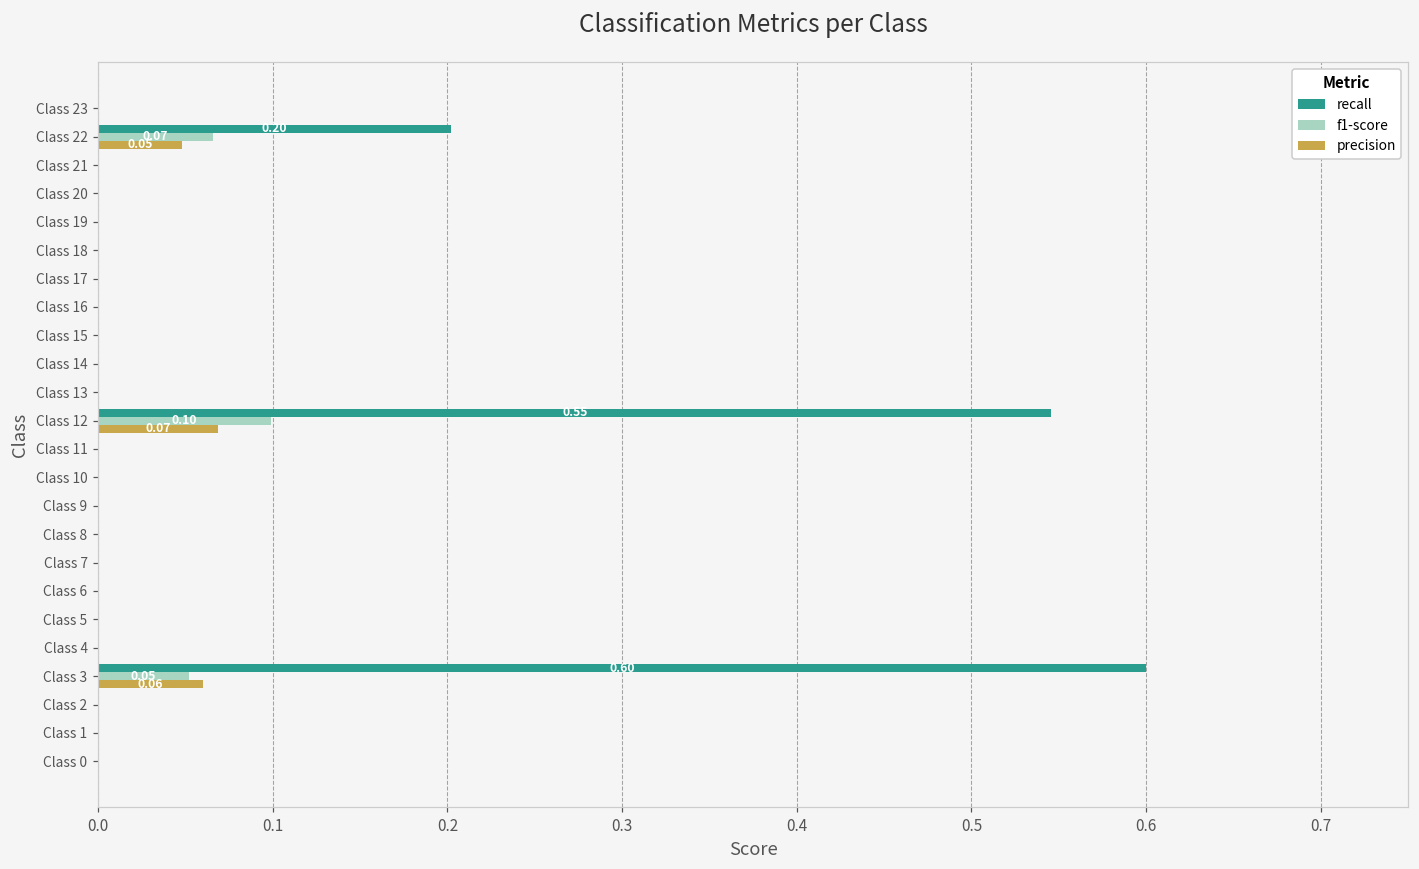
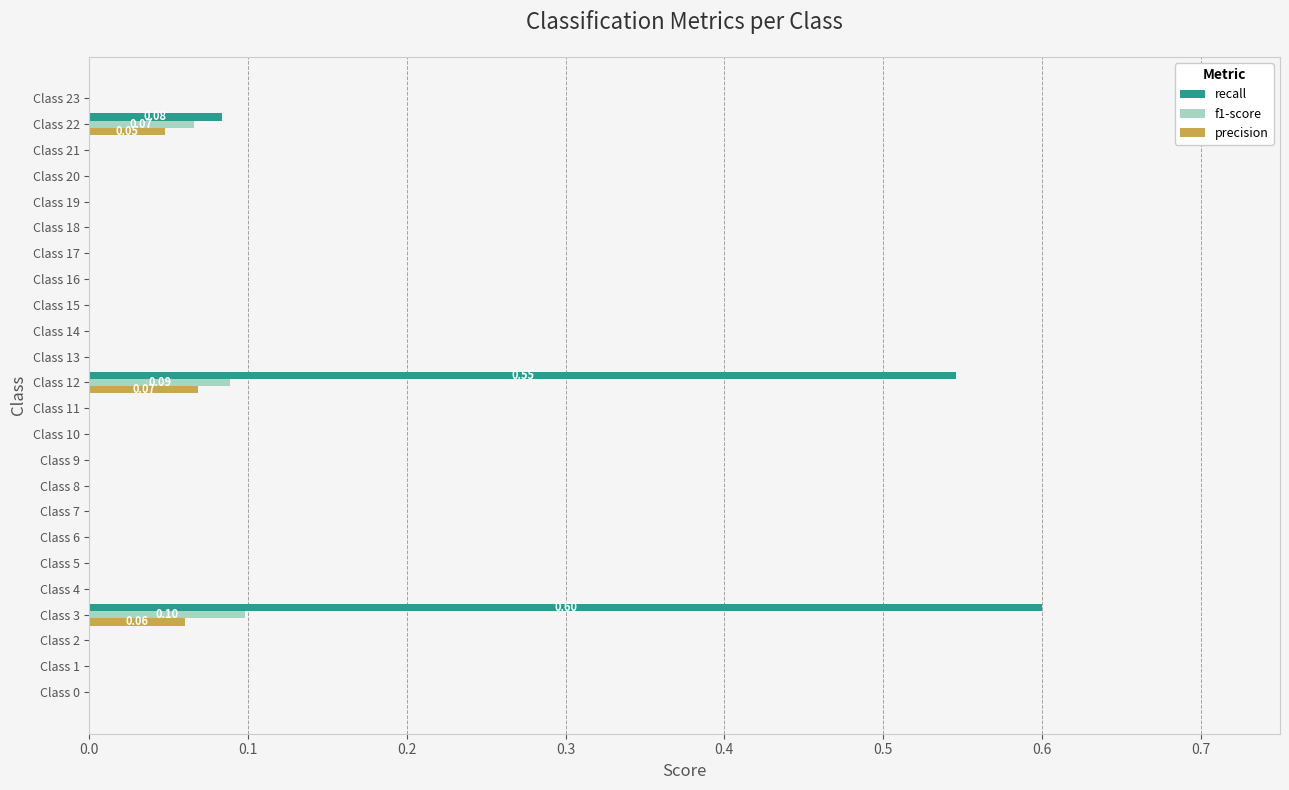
  {
    "recall": {
-     "Class 22": 0.20
+     "Class 22": 0.08
    },
    "f1-score": {
-     "Class 12": 0.10,
-     "Class 3": 0.05
+     "Class 12": 0.09,
+     "Class 3": 0.10
    },
    "precision": {
      "Class 12": 0.07
    }
  }
